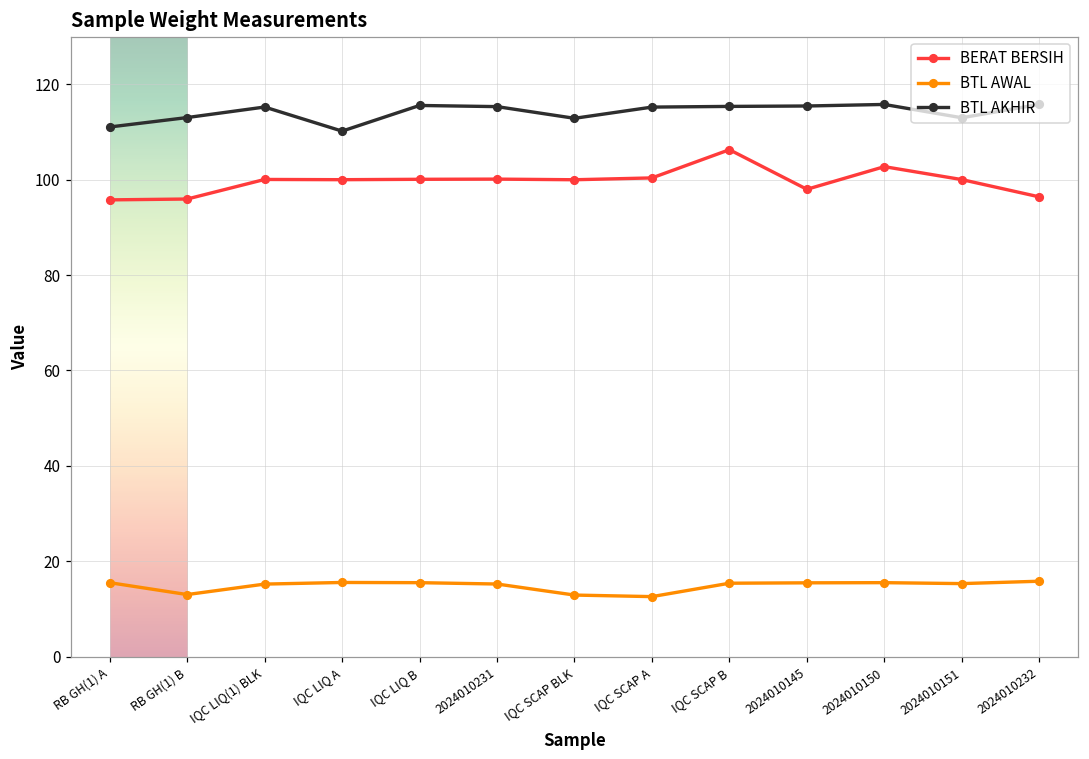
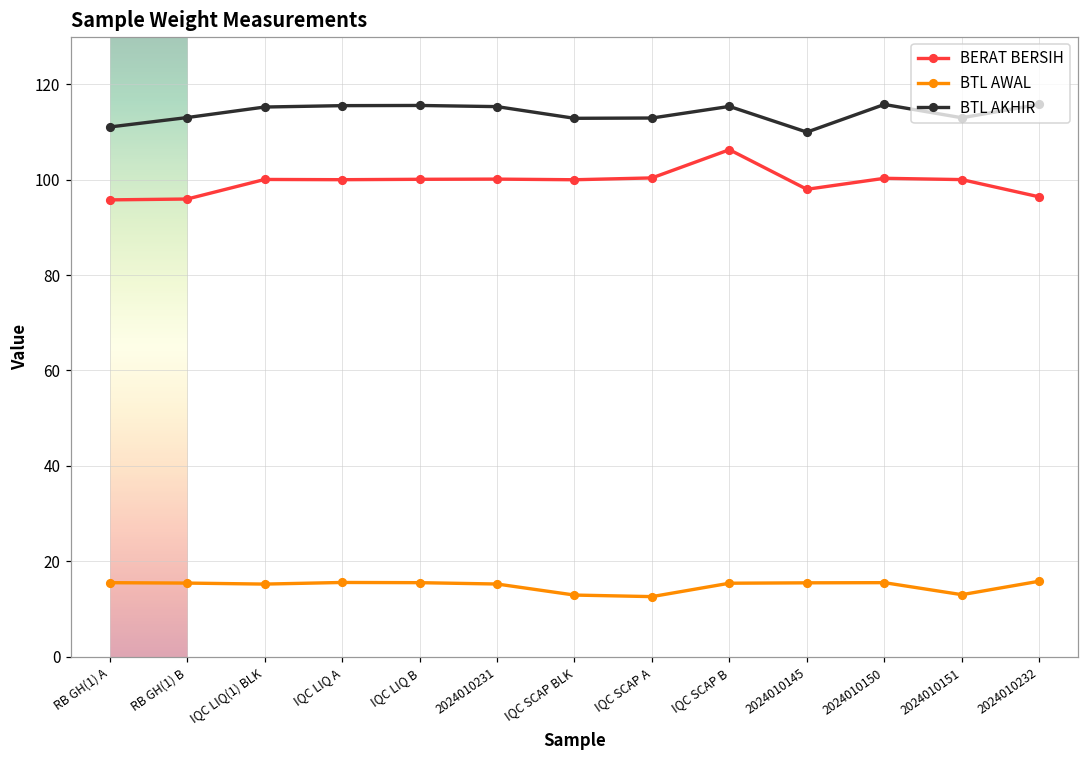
  {
    "BERAT BERSIH": {
      "RB GH(1) A": 96,
      "RB GH(1) B": 96,
      "IQC LIQ(1) BLK": 100,
      "IQC LIQ A": 100,
      "IQC LIQ B": 100,
      "2024010231": 100,
      "IQC SCAP BLK": 100,
      "IQC SCAP A": 100,
      "IQC SCAP B": 106,
      "2024010145": 98,
-     "2024010150": 103,
+     "2024010150": 100,
      "2024010151": 100,
      "2024010232": 96
    },
    "BTL AWAL": {
      "RB GH(1) A": 15,
-     "RB GH(1) B": 13,
+     "RB GH(1) B": 15,
      "IQC LIQ(1) BLK": 15,
      "IQC LIQ A": 16,
      "IQC LIQ B": 15,
      "2024010231": 15,
      "IQC SCAP BLK": 13,
      "IQC SCAP A": 13,
      "IQC SCAP B": 15,
      "2024010145": 15,
      "2024010150": 15,
-     "2024010151": 15,
+     "2024010151": 13,
      "2024010232": 16
    },
    "BTL AKHIR": {
      "RB GH(1) A": 111,
      "RB GH(1) B": 113,
      "IQC LIQ(1) BLK": 115,
-     "IQC LIQ A": 110,
+     "IQC LIQ A": 116,
      "IQC LIQ B": 116,
      "2024010231": 115,
      "IQC SCAP BLK": 113,
-     "IQC SCAP A": 115,
+     "IQC SCAP A": 113,
      "IQC SCAP B": 115,
-     "2024010145": 115,
+     "2024010145": 110,
      "2024010150": 116
    }
  }
